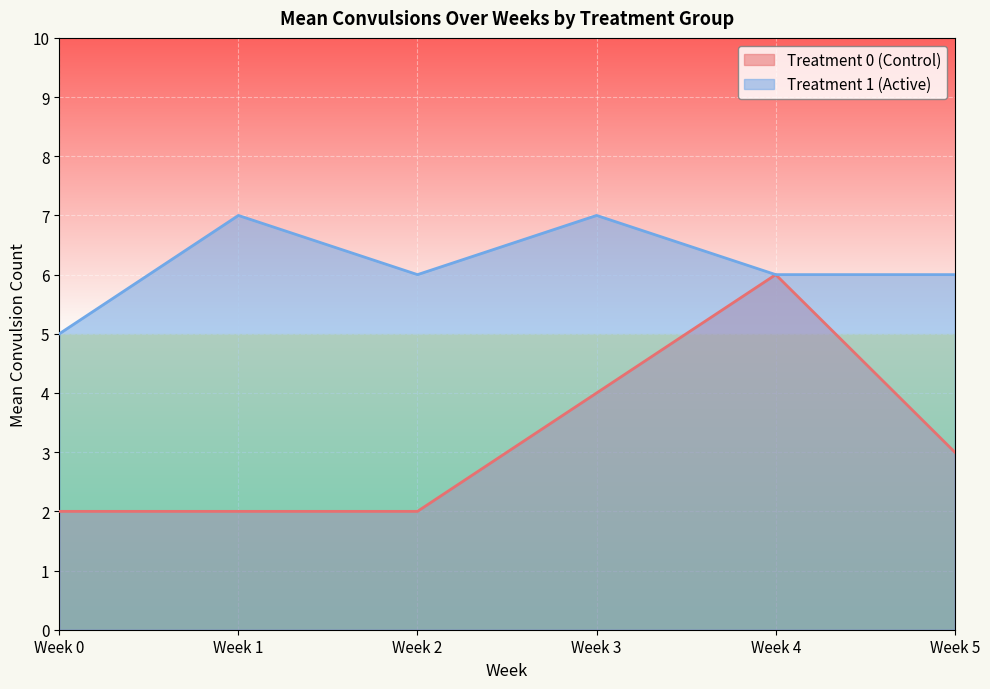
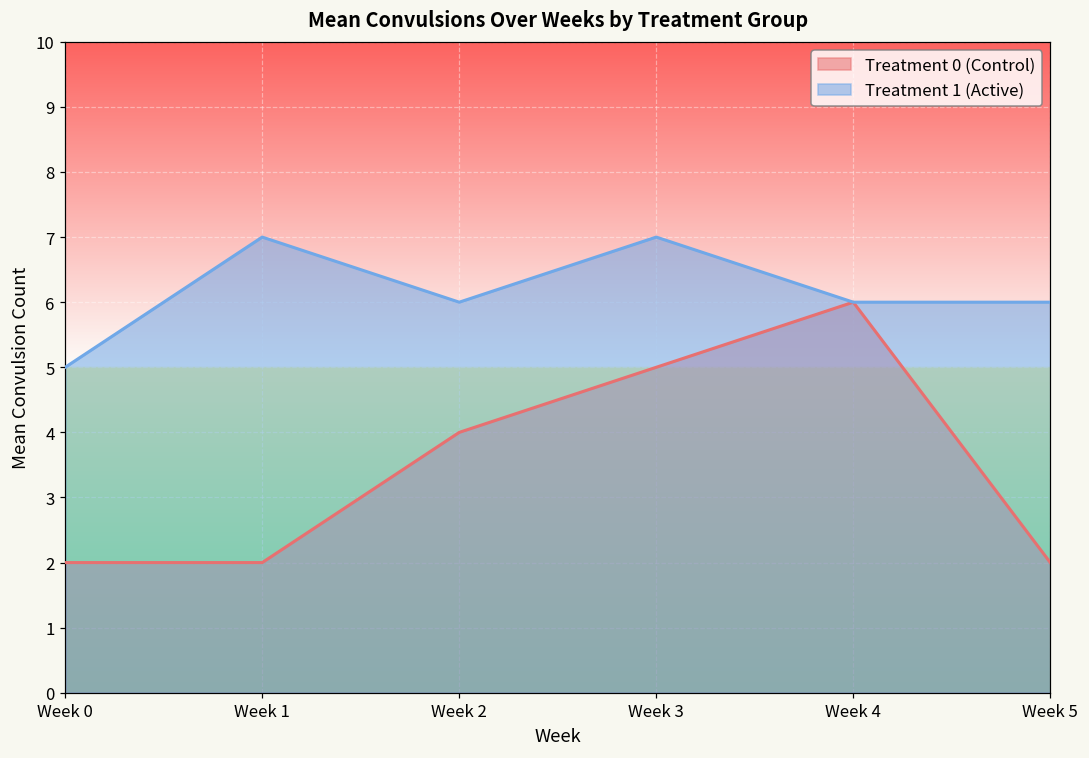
  {
    "Treatment 0 (Control)": {
      "Week 0": 2,
      "Week 1": 2,
-     "Week 2": 2,
-     "Week 3": 4,
-     "Week 5": 3
+     "Week 2": 4,
+     "Week 3": 5,
+     "Week 5": 2
    },
    "Treatment 1 (Active)": {
      "Week 0": 5,
      "Week 1": 7,
      "Week 2": 6,
      "Week 3": 7,
      "Week 5": 6
    }
  }
